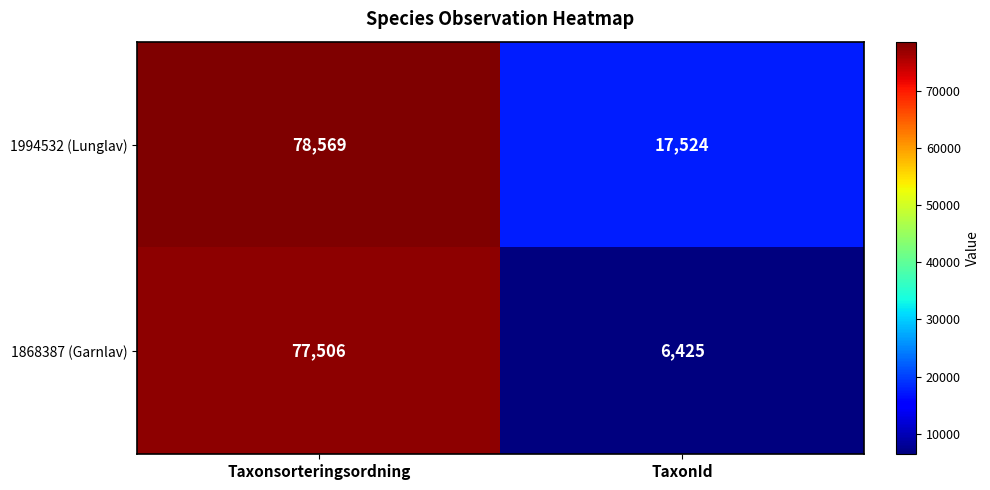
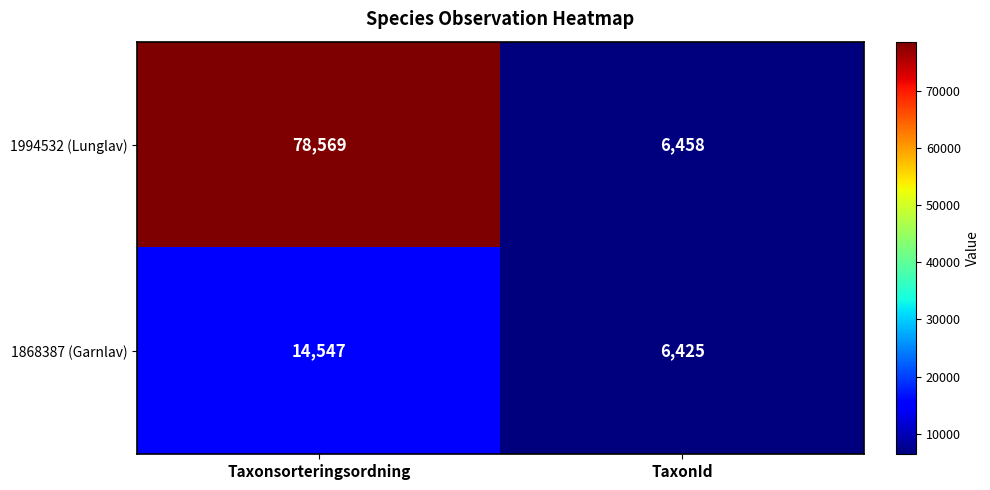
  {
    "1994532 (Lunglav)": {
      "Taxonsorteringsordning": "78,569",
-     "TaxonId": "17,524"
+     "TaxonId": "6,458"
    },
    "1868387 (Garnlav)": {
-     "Taxonsorteringsordning": "77,506",
+     "Taxonsorteringsordning": "14,547",
      "TaxonId": "6,425"
    }
  }
